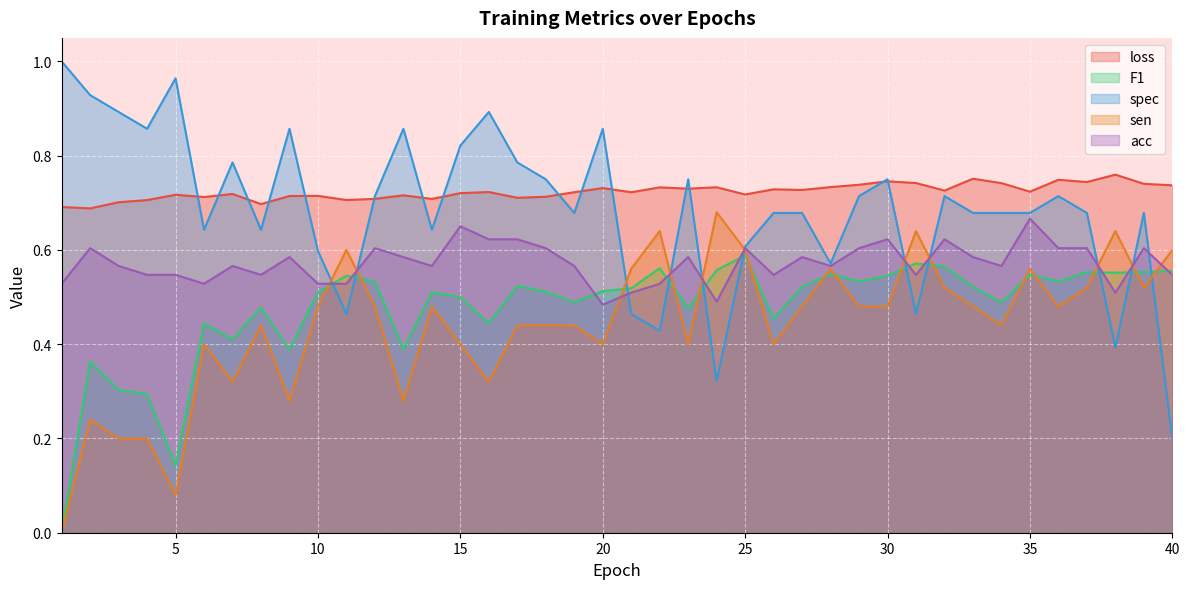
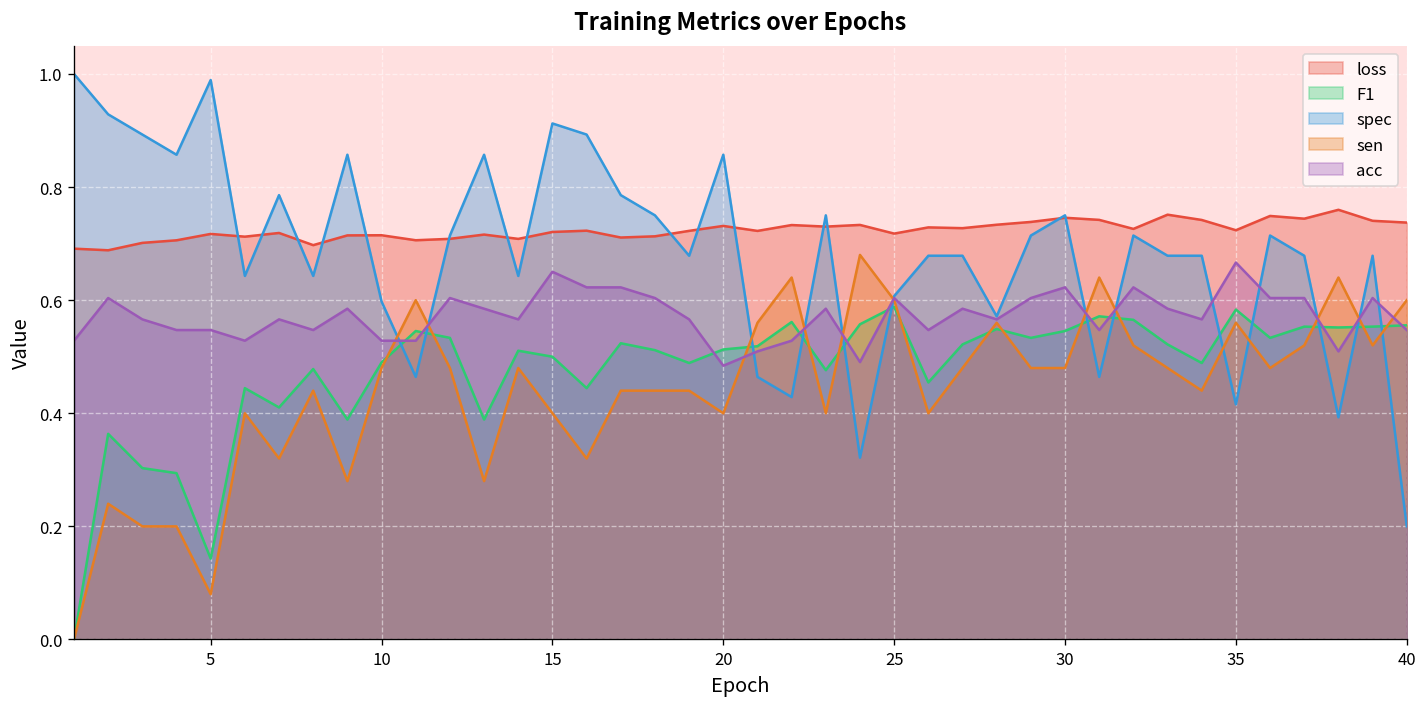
  {
    "F1": {
      "5": 0.14,
-     "10": 0.51,
+     "10": 0.49,
      "15": 0.50,
      "20": 0.51,
      "25": 0.59,
      "30": 0.55,
-     "35": 0.55,
+     "35": 0.58,
      "40": 0.56
    },
    "spec": {
-     "5": 0.96,
+     "5": 0.99,
      "10": 0.60,
-     "15": 0.82,
+     "15": 0.91,
      "20": 0.86,
-     "35": 0.68,
+     "35": 0.42,
      "40": 0.20
    },
    "acc": {
      "5": 0.55,
      "10": 0.53,
      "15": 0.65,
      "20": 0.48,
      "30": 0.62,
      "35": 0.67,
      "40": 0.55
    }
  }
